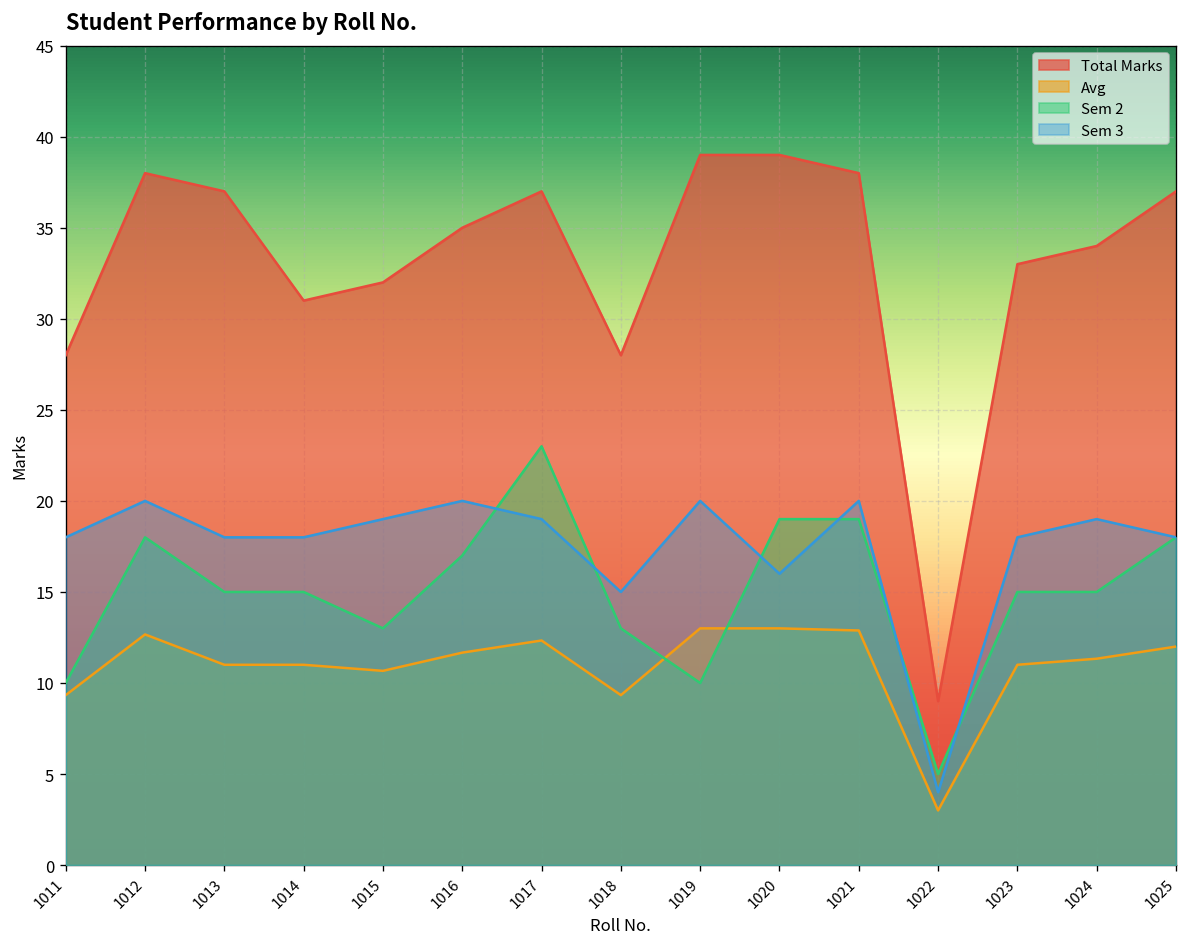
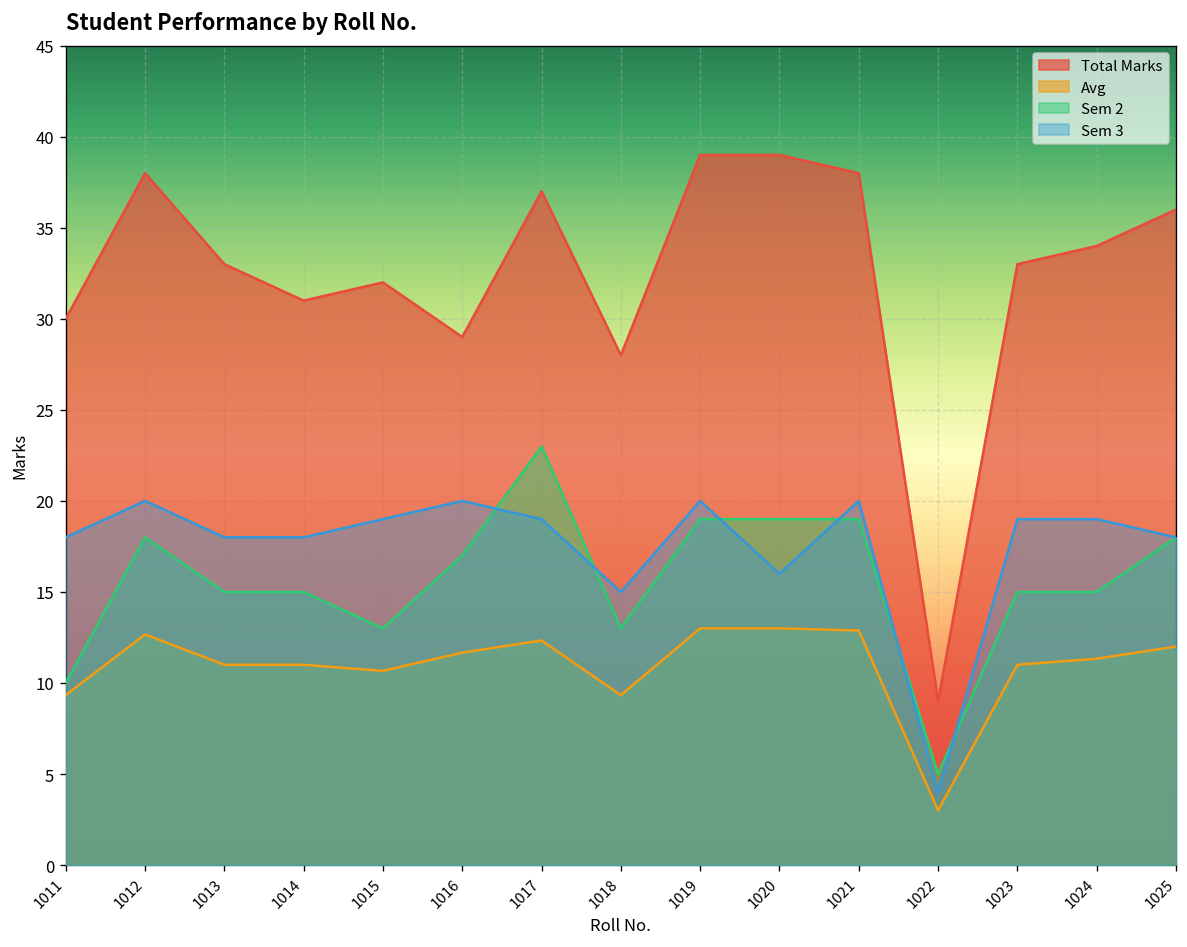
  {
    "Total Marks": {
-     "1011": 28,
+     "1011": 30,
      "1012": 38,
-     "1013": 37,
+     "1013": 33,
      "1014": 31,
      "1015": 32,
-     "1016": 35,
+     "1016": 29,
      "1017": 37,
      "1018": 28,
      "1019": 39,
      "1020": 39,
      "1021": 38,
      "1022": 9,
      "1023": 33,
      "1024": 34,
-     "1025": 37
+     "1025": 36
    },
    "Avg": {
      "1011": 9.3,
      "1012": 12.7,
      "1013": 11,
      "1014": 11,
      "1015": 10.7,
      "1016": 11.7,
      "1017": 12.3,
      "1018": 9.3,
      "1019": 13,
      "1020": 13,
      "1021": 13,
      "1022": 3,
      "1023": 11,
      "1024": 11.3,
      "1025": 12
    },
    "Sem 2": {
      "1011": 10,
      "1012": 18,
      "1013": 15,
      "1014": 15,
      "1015": 13,
      "1016": 17,
      "1017": 23,
      "1018": 13,
-     "1019": 10,
+     "1019": 19,
      "1020": 19,
      "1021": 19,
      "1022": 5,
      "1023": 15,
      "1024": 15
    },
    "Sem 3": {
      "1011": 18,
      "1012": 20,
      "1013": 18,
      "1014": 18,
      "1015": 19,
      "1016": 20,
      "1017": 19,
      "1018": 15,
      "1019": 20,
      "1020": 16,
      "1021": 20,
      "1022": 4,
-     "1023": 18,
+     "1023": 19,
      "1024": 19
    }
  }
